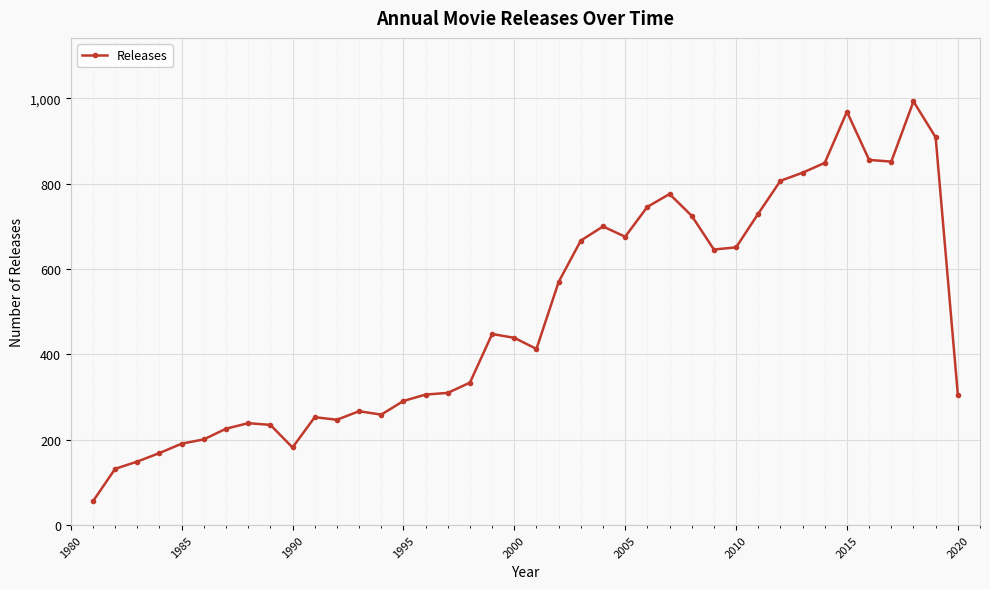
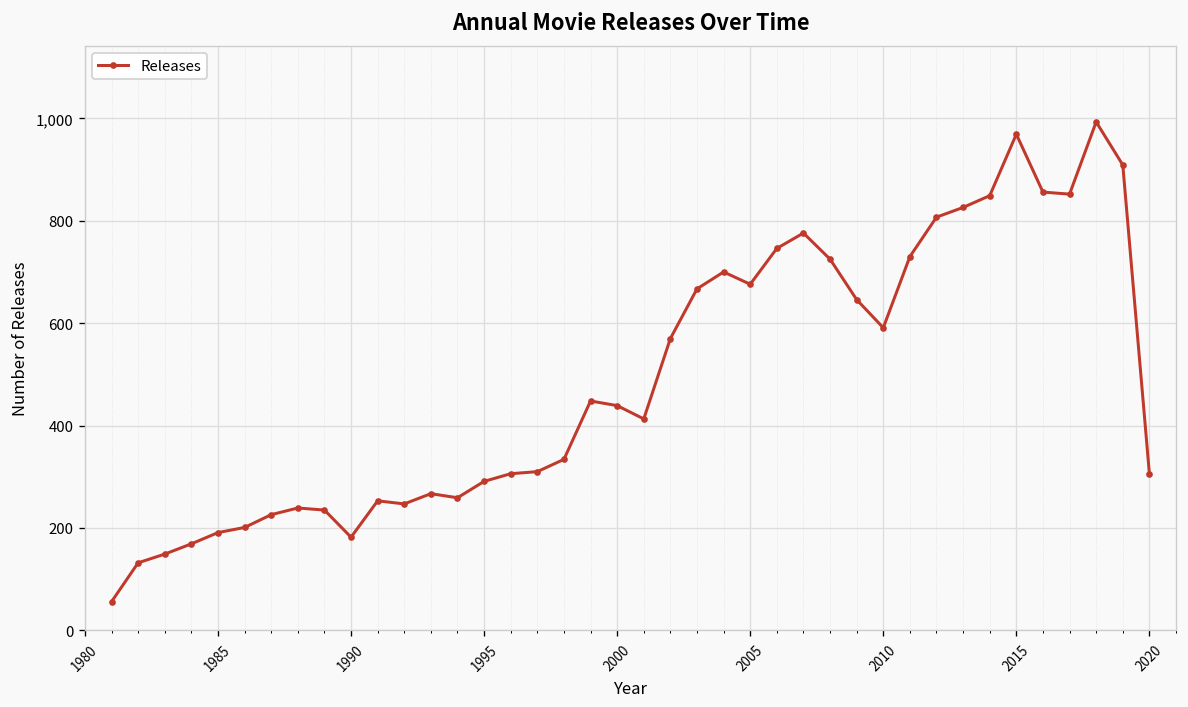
  {
    "1985": 190,
    "1990": 180,
    "1995": 290,
    "2000": 440,
    "2005": 680,
-   "2010": 650,
+   "2010": 590,
    "2015": 970,
    "2020": 310
  }
